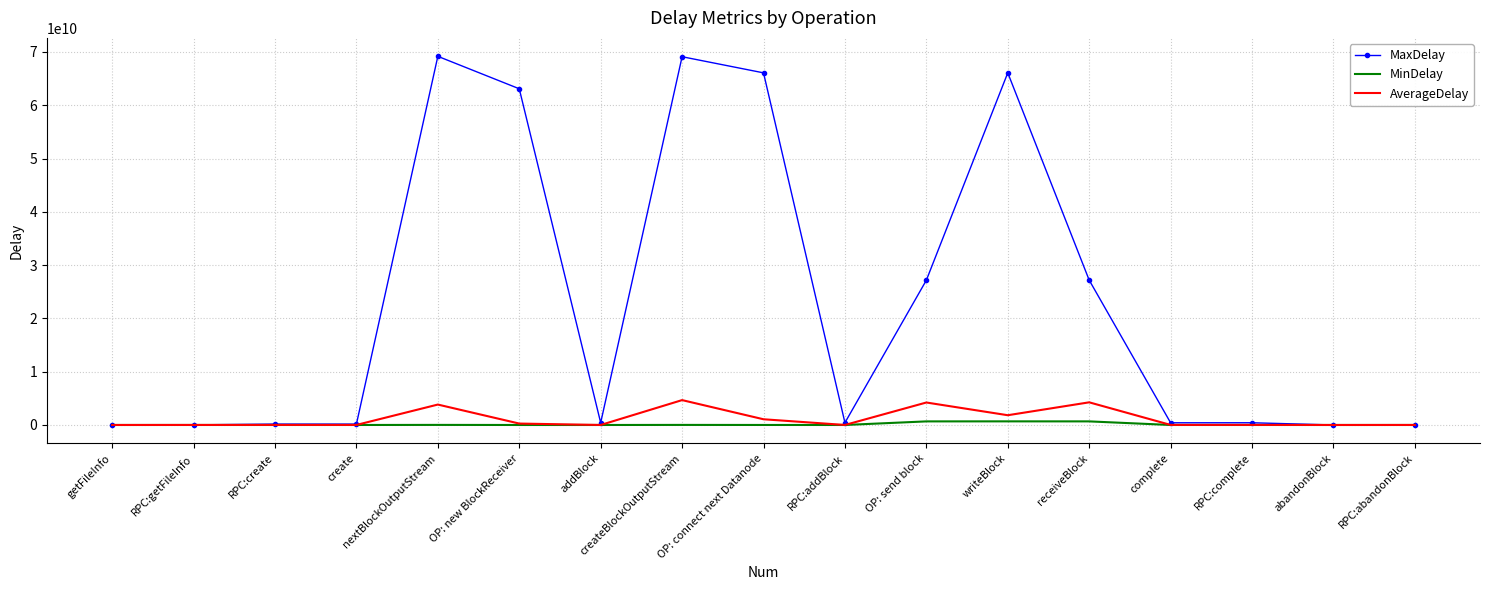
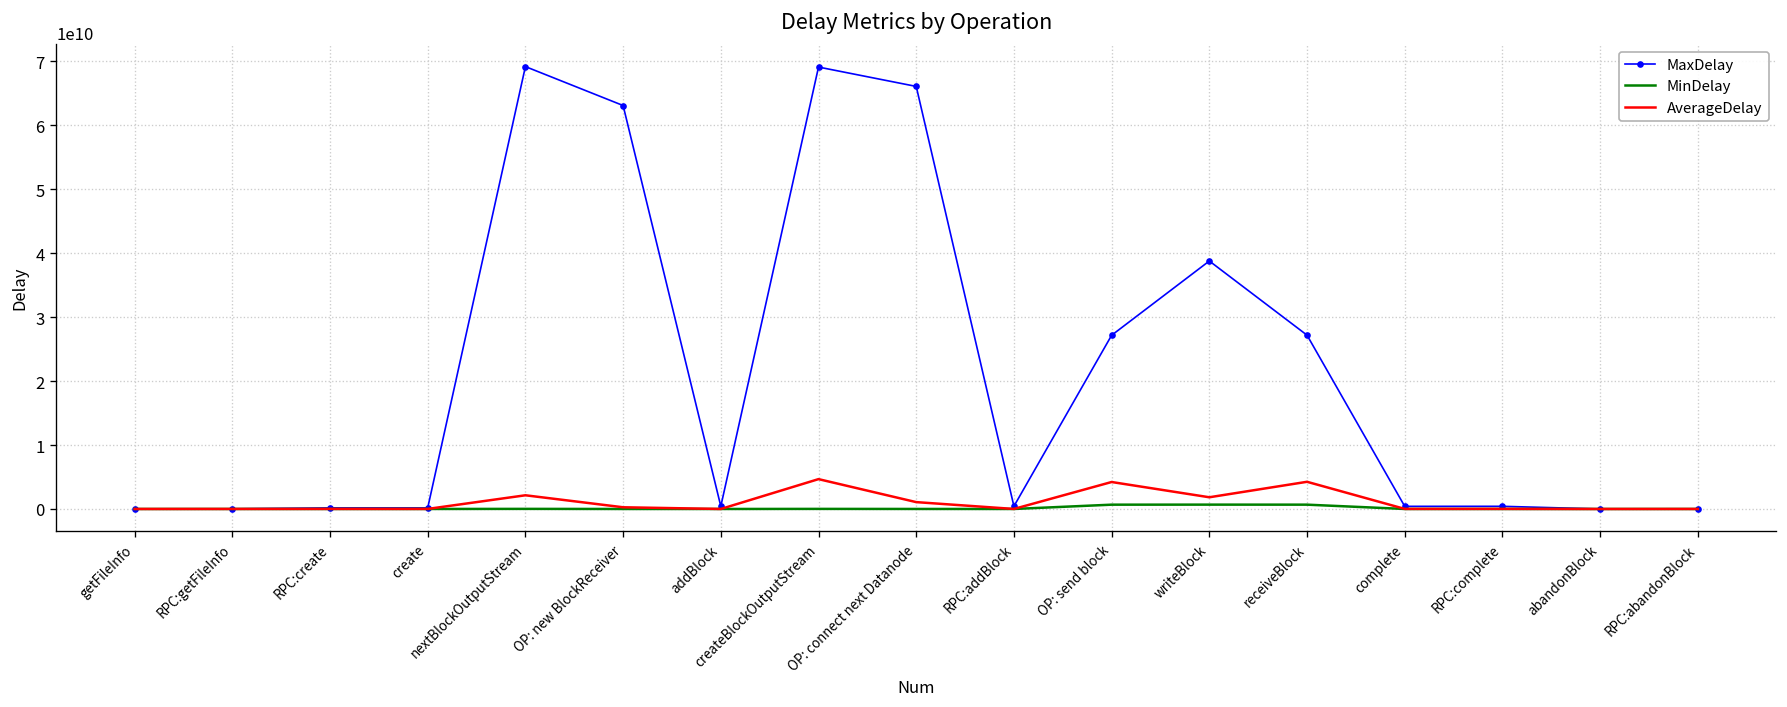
  {
    "MaxDelay": {
      "nextBlockOutputStream": 69000000000,
      "OP: new BlockReceiver": 63000000000,
      "createBlockOutputStream": 69000000000,
      "OP: connect next Datanode": 66000000000,
      "OP: send block": 27000000000,
-     "writeBlock": 66000000000,
+     "writeBlock": 39000000000,
      "receiveBlock": 27000000000
    },
    "MinDelay": {
      "nextBlockOutputStream": 0,
      "createBlockOutputStream": 0,
      "OP: connect next Datanode": 0,
      "OP: send block": 1000000000,
      "writeBlock": 1000000000,
      "receiveBlock": 1000000000
    },
    "AverageDelay": {
-     "nextBlockOutputStream": 4000000000,
+     "nextBlockOutputStream": 2000000000,
      "createBlockOutputStream": 5000000000,
      "OP: connect next Datanode": 1000000000,
      "OP: send block": 4000000000,
      "writeBlock": 2000000000,
      "receiveBlock": 4000000000
    }
  }
